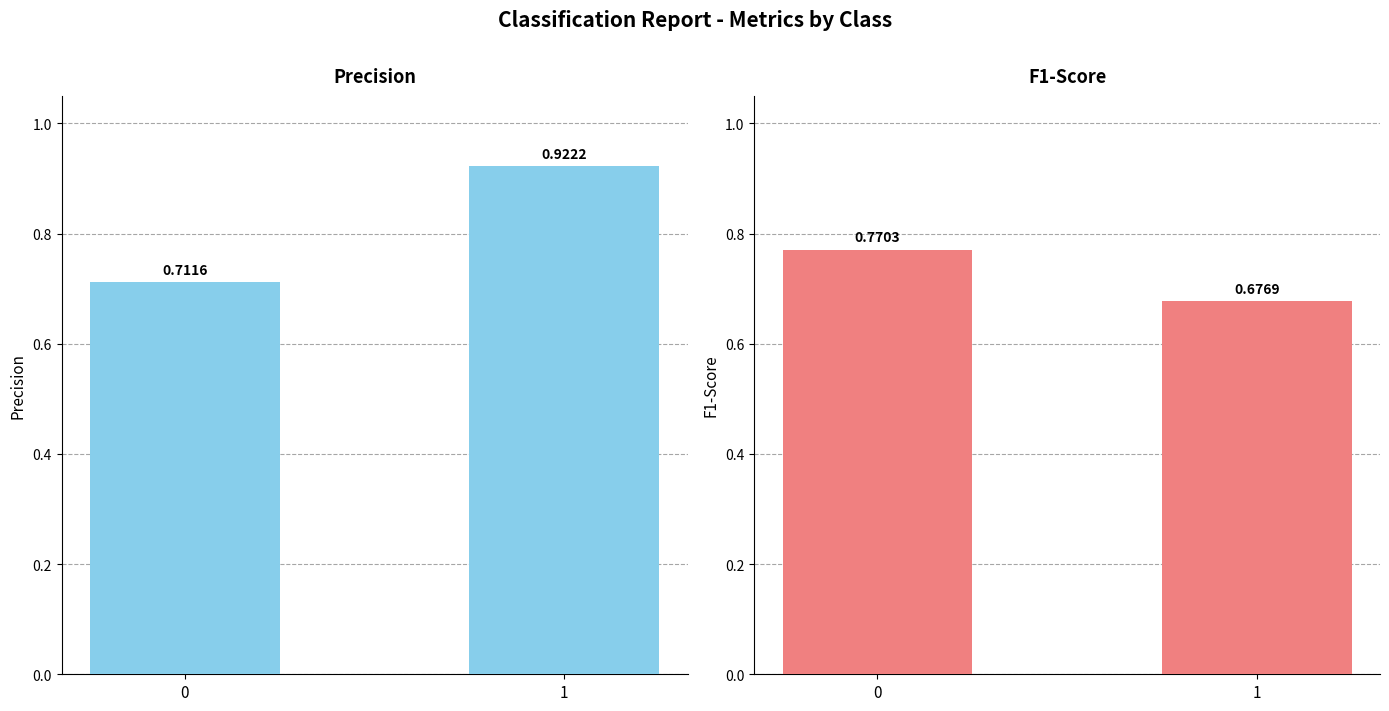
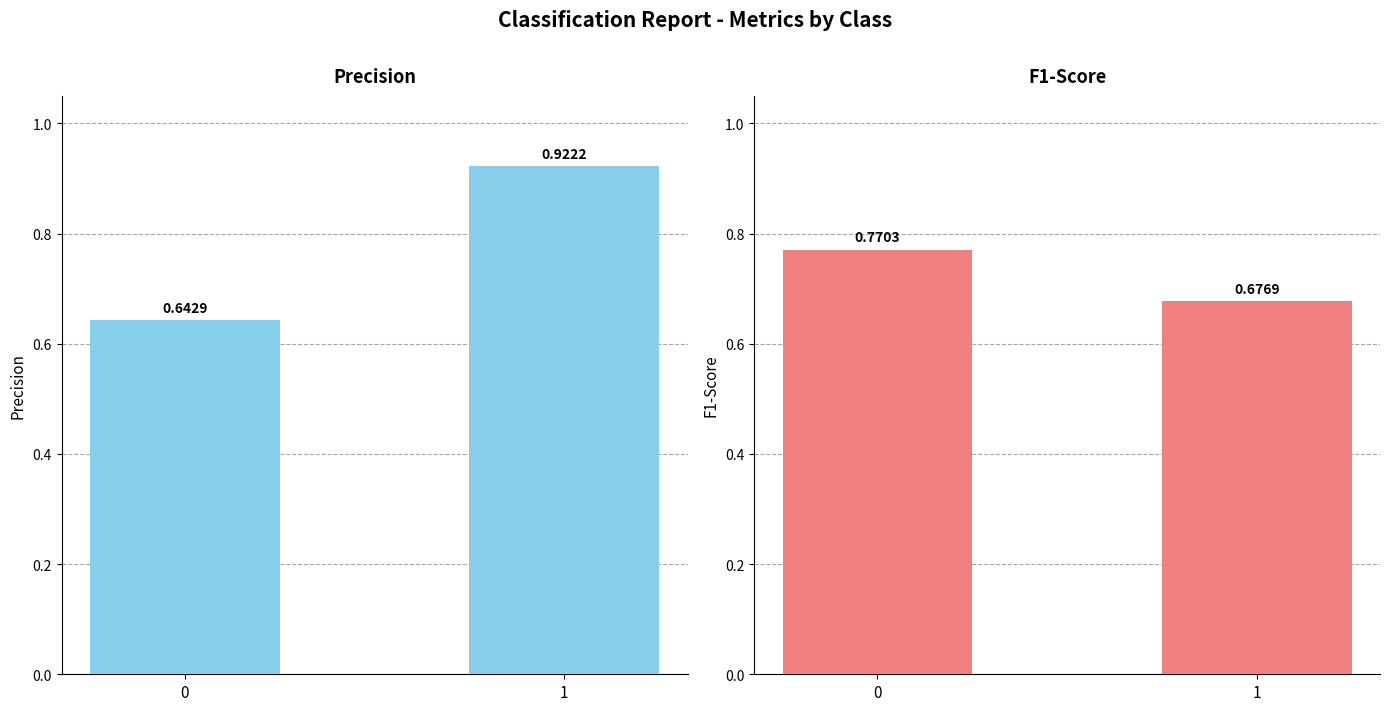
  {
    "Precision": {
-     "0": 0.7116,
+     "0": 0.6429,
      "1": 0.9222
    },
    "F1-Score": {
      "0": 0.7703,
      "1": 0.6769
    }
  }
